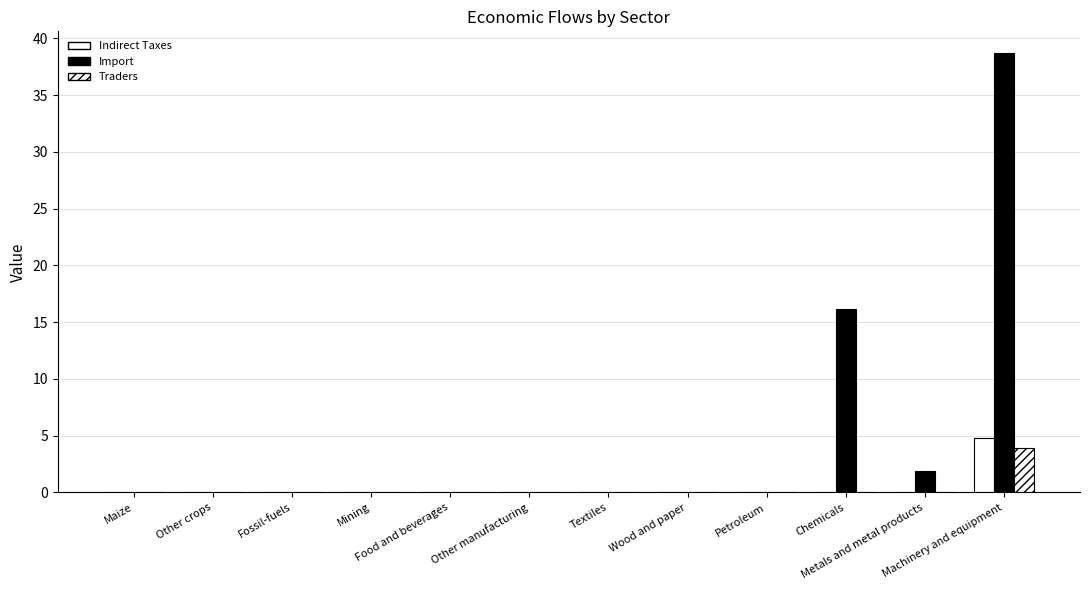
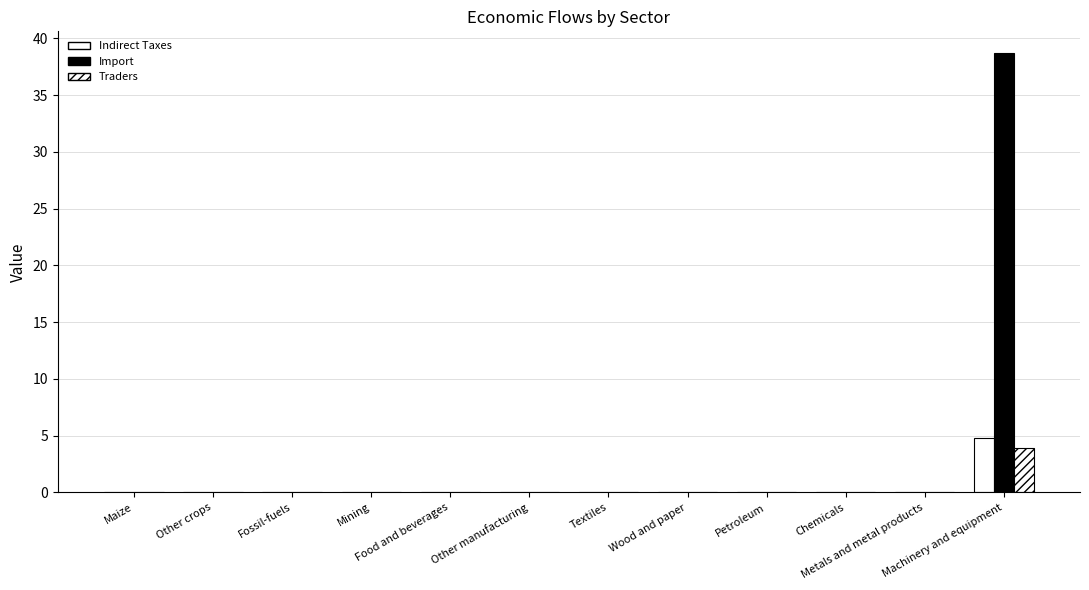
  {
    "Import": {
-     "Chemicals": 16.1,
-     "Metals and metal products": 1.9,
+     "Chemicals": 0.0,
+     "Metals and metal products": 0.0,
      "Machinery and equipment": 38.7
    }
  }
